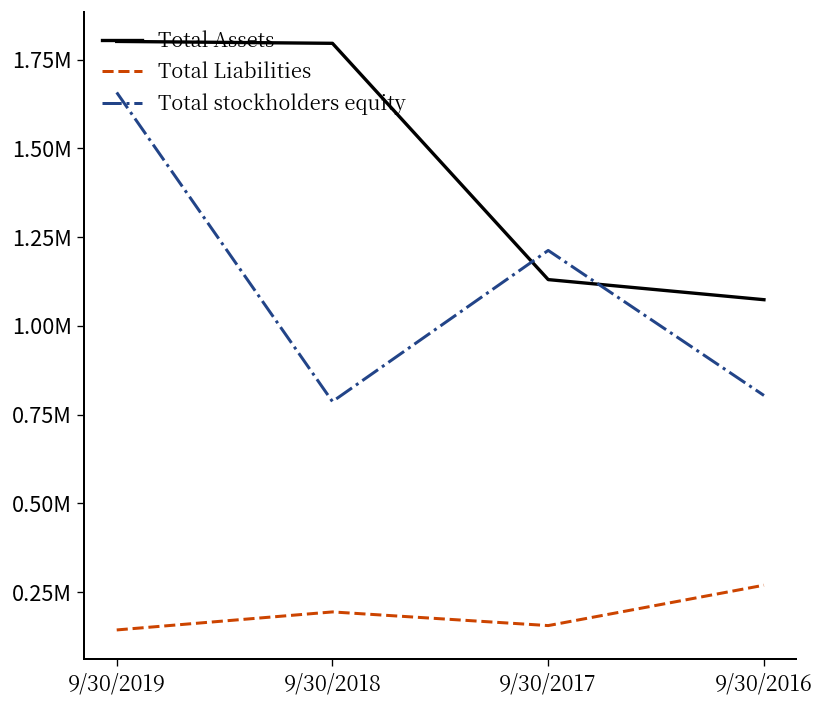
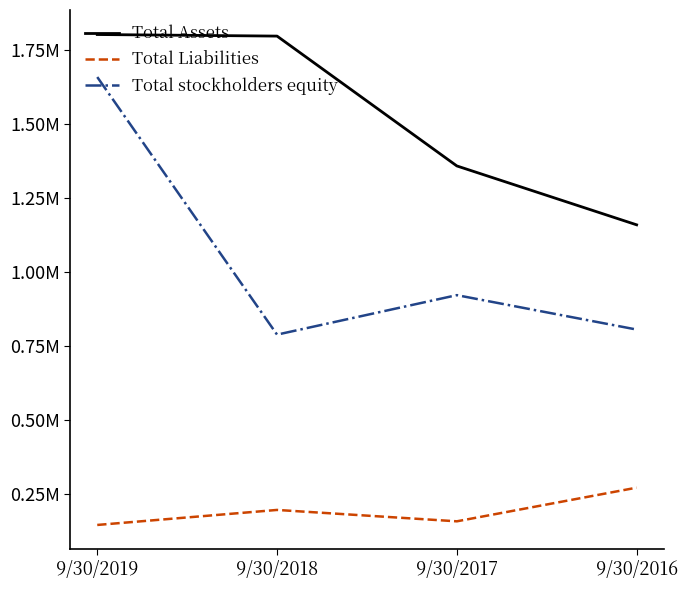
  {
    "Total Assets": {
      "9/30/2019": 1800000,
      "9/30/2018": 1800000,
-     "9/30/2017": 1130000,
-     "9/30/2016": 1070000
+     "9/30/2017": 1360000,
+     "9/30/2016": 1160000
    },
    "Total Liabilities": {
      "9/30/2019": 140000,
      "9/30/2018": 190000,
      "9/30/2017": 160000,
      "9/30/2016": 270000
    },
    "Total stockholders equity": {
      "9/30/2019": 1660000,
      "9/30/2018": 790000,
-     "9/30/2017": 1210000,
+     "9/30/2017": 920000,
      "9/30/2016": 800000
    }
  }
